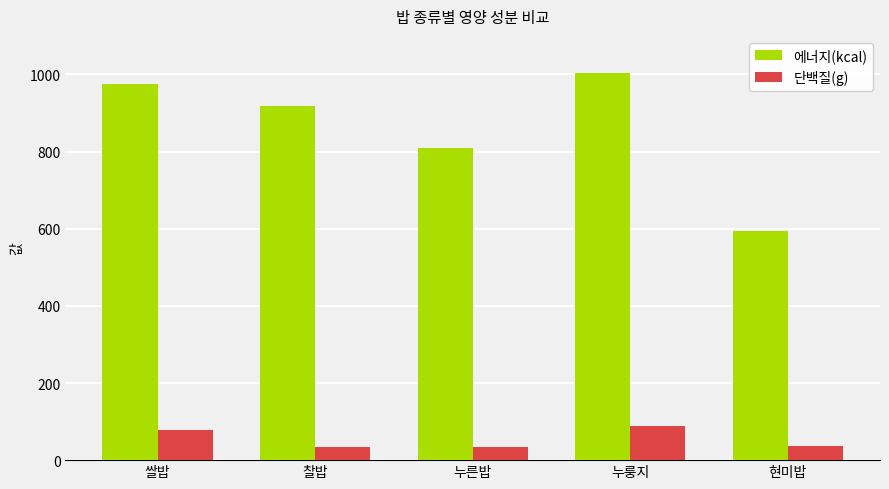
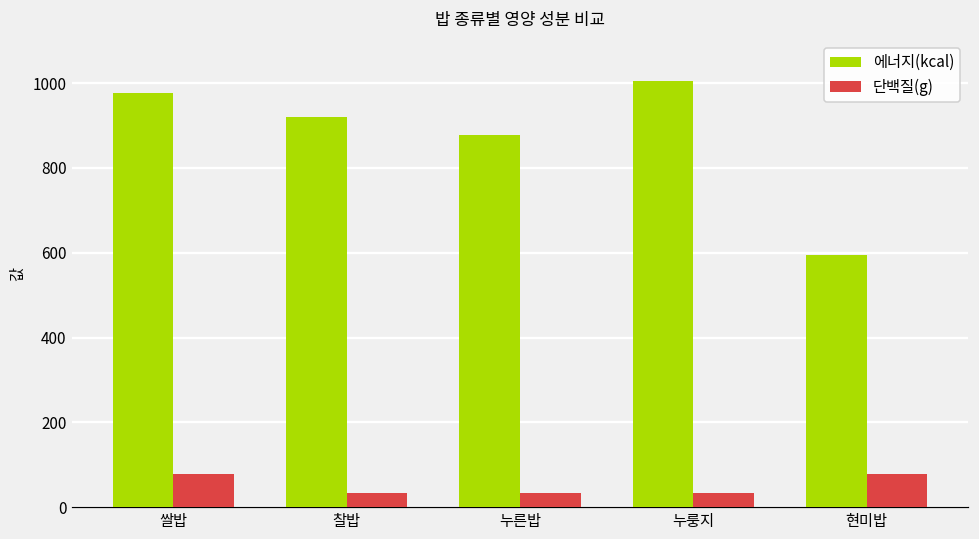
  {
    "에너지(kcal)": {
      "쌀밥": 980,
      "찰밥": 920,
-     "누른밥": 810,
+     "누른밥": 880,
      "누룽지": 1000,
      "현미밥": 600
    },
    "단백질(g)": {
      "쌀밥": 80,
      "찰밥": 30,
      "누른밥": 30,
-     "누룽지": 90,
-     "현미밥": 40
+     "누룽지": 30,
+     "현미밥": 80
    }
  }
